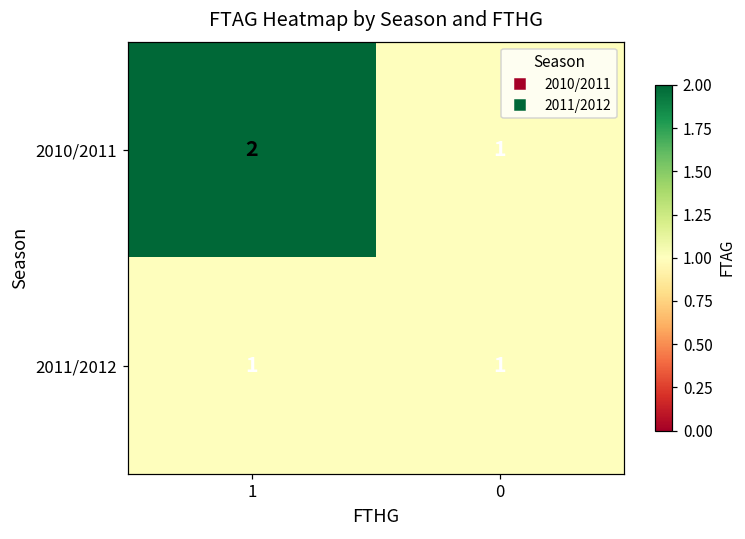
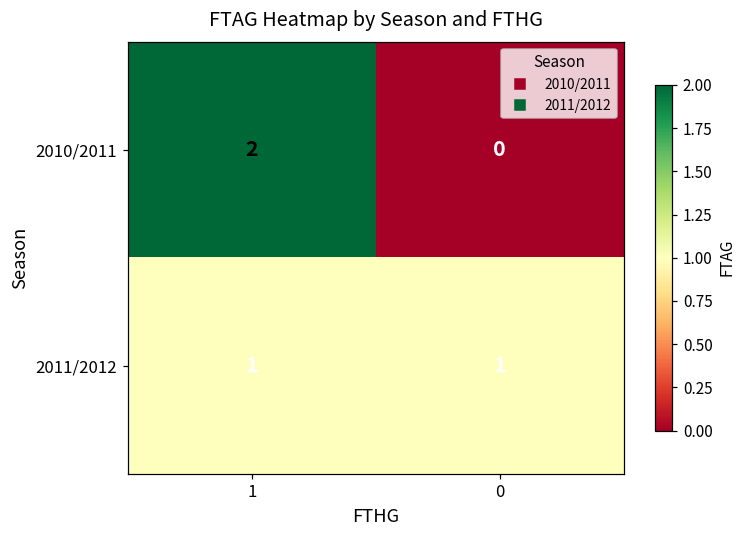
  {
    "2010/2011": {
      "1": 2,
-     "0": 1
+     "0": 0
    },
    "2011/2012": {
      "1": 1,
      "0": 1
    }
  }
